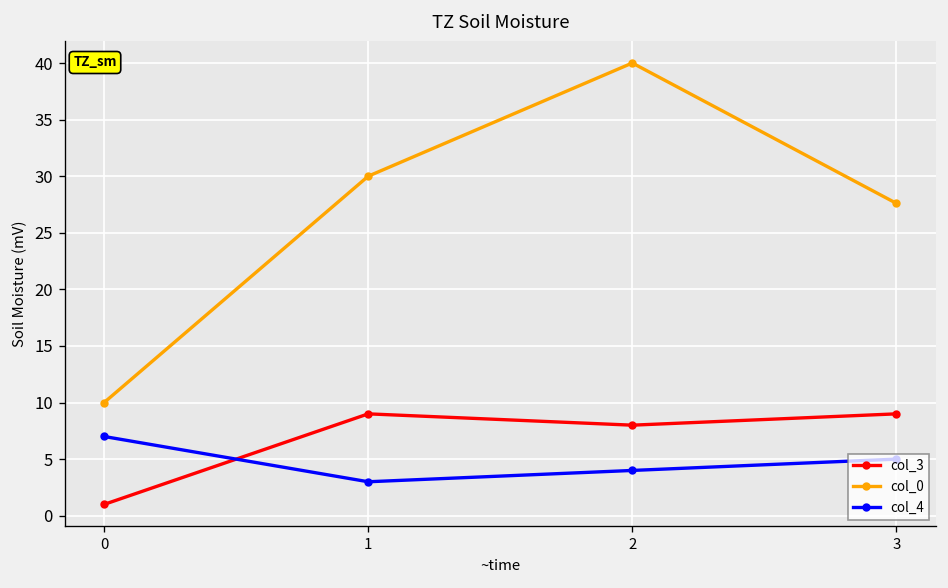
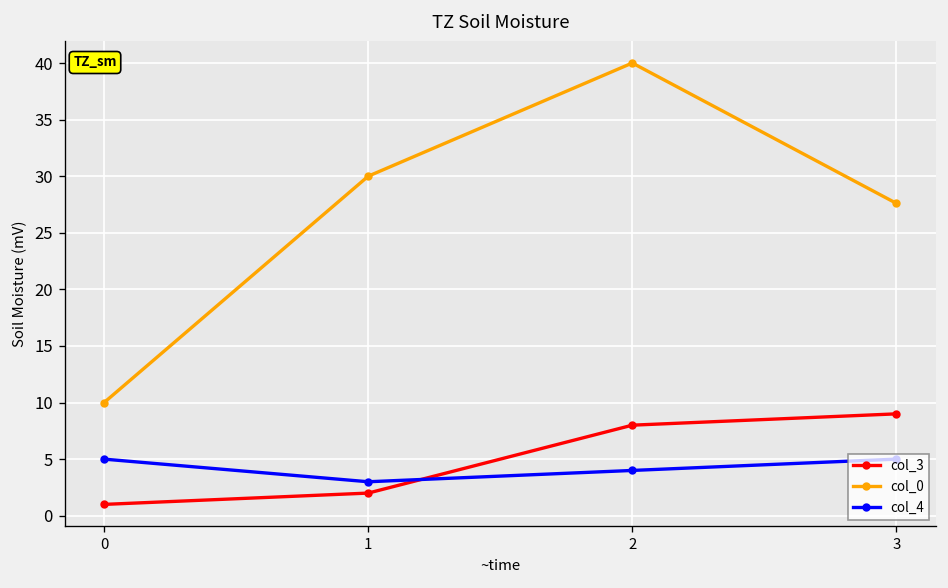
  {
    "col_3": {
      "0": 1,
-     "1": 9,
+     "1": 2,
      "2": 8,
      "3": 9
    },
    "col_0": {
      "0": 10,
      "1": 30,
      "2": 40,
      "3": 28
    },
    "col_4": {
-     "0": 7,
+     "0": 5,
      "1": 3,
      "2": 4,
      "3": 5
    }
  }
